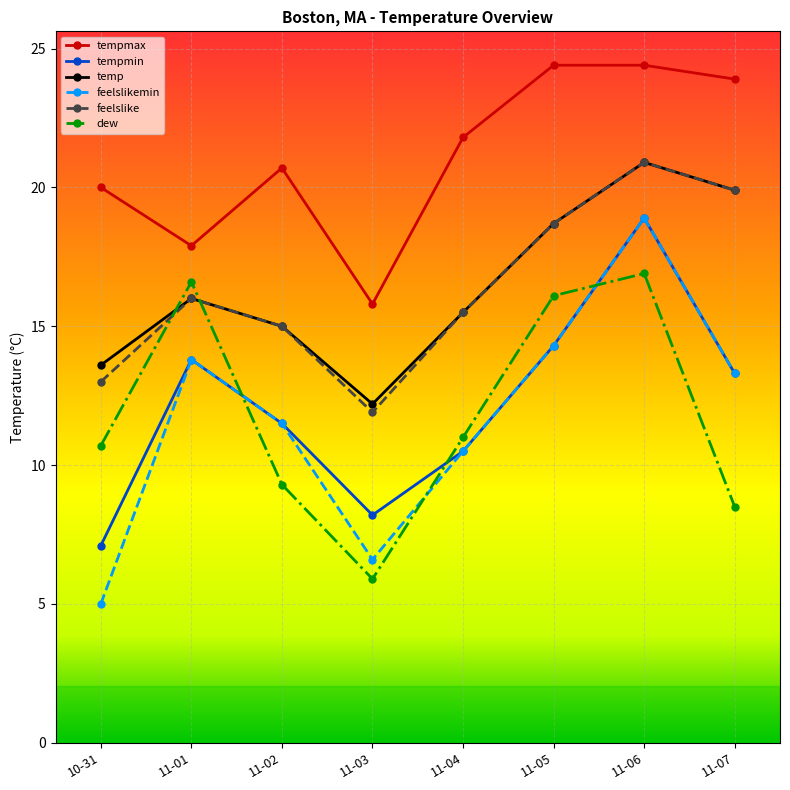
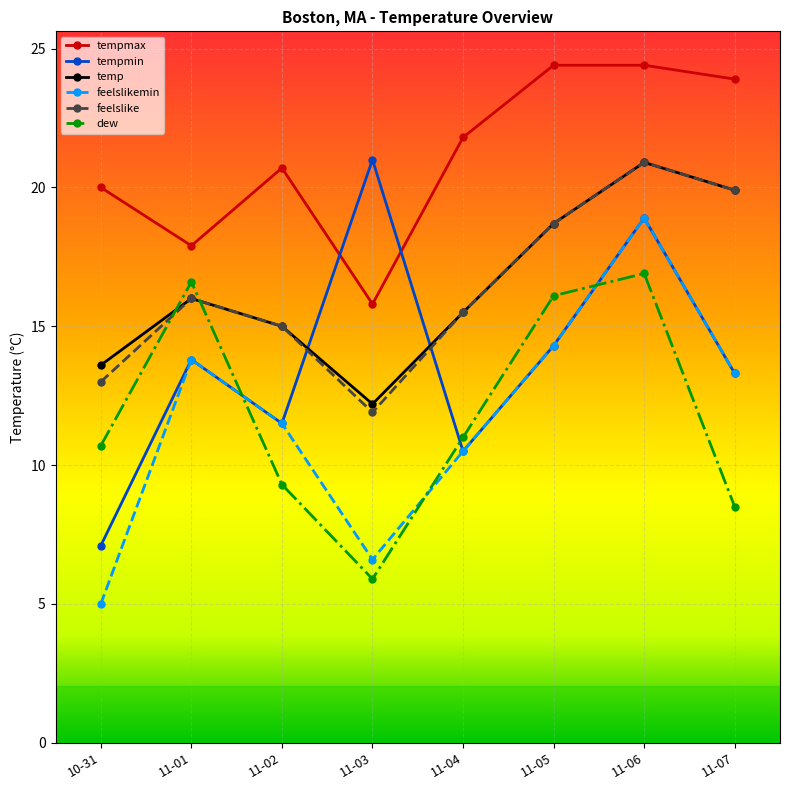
  {
    "tempmax": {
      "10-31": 20.0,
      "11-01": 17.9,
      "11-02": 20.7,
      "11-03": 15.8,
      "11-04": 21.8,
      "11-05": 24.4,
      "11-06": 24.4,
      "11-07": 23.9
    },
    "tempmin": {
      "10-31": 7.1,
-     "11-03": 8.2
+     "11-03": 21.0
    },
    "temp": {
      "10-31": 13.6,
      "11-03": 12.2
    },
    "feelslikemin": {
      "10-31": 5.0,
      "11-03": 6.6
    },
    "feelslike": {
      "10-31": 13.0,
      "11-03": 11.9
    },
    "dew": {
      "10-31": 10.7,
      "11-01": 16.6,
      "11-02": 9.3,
      "11-03": 5.9,
      "11-04": 11.0,
      "11-05": 16.1,
      "11-06": 16.9,
      "11-07": 8.5
    }
  }
